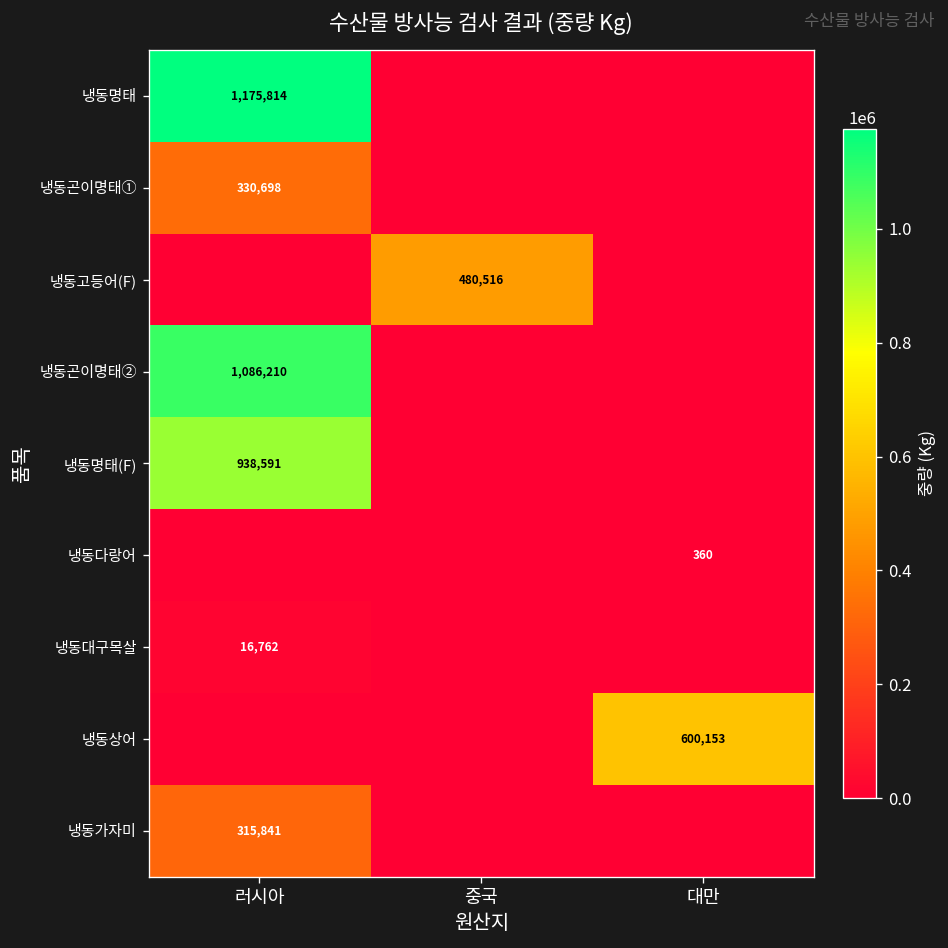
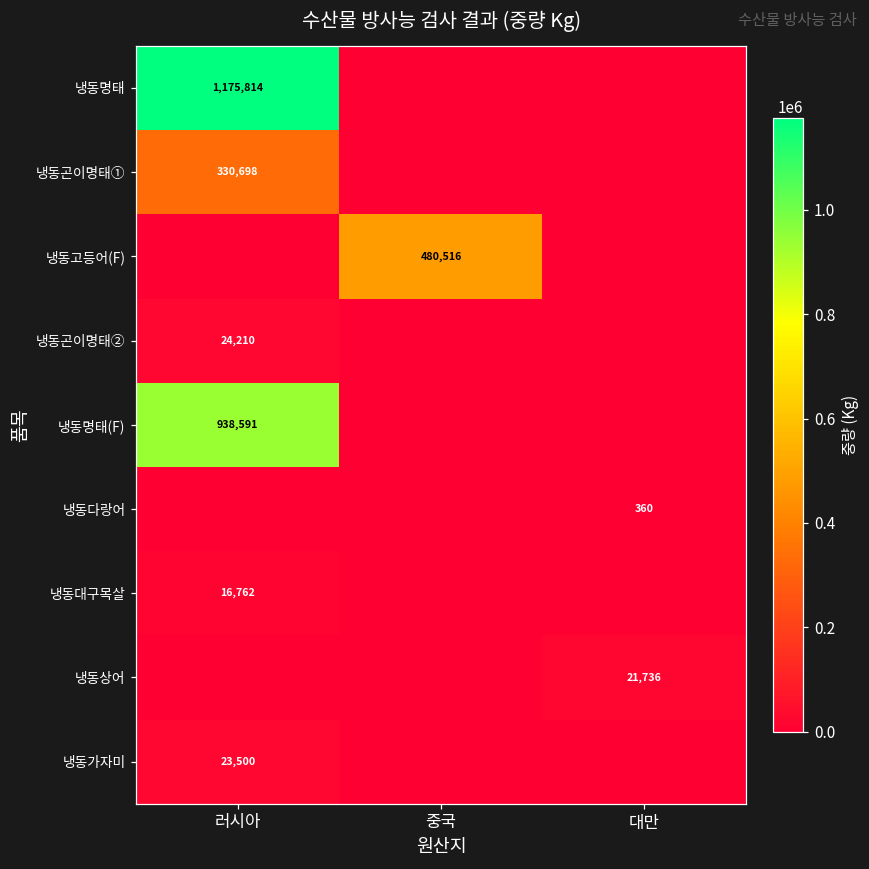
  {
    "냉동명태": {
      "러시아": "1,175,814"
    },
    "냉동곤이명태①": {
      "러시아": "330,698"
    },
    "냉동고등어(F)": {
      "중국": "480,516"
    },
    "냉동곤이명태②": {
-     "러시아": "1,086,210"
+     "러시아": "24,210"
    },
    "냉동명태(F)": {
      "러시아": "938,591"
    },
    "냉동다랑어": {
      "대만": "360"
    },
    "냉동대구목살": {
      "러시아": "16,762"
    },
    "냉동상어": {
-     "대만": "600,153"
+     "대만": "21,736"
    },
    "냉동가자미": {
-     "러시아": "315,841"
+     "러시아": "23,500"
    }
  }
